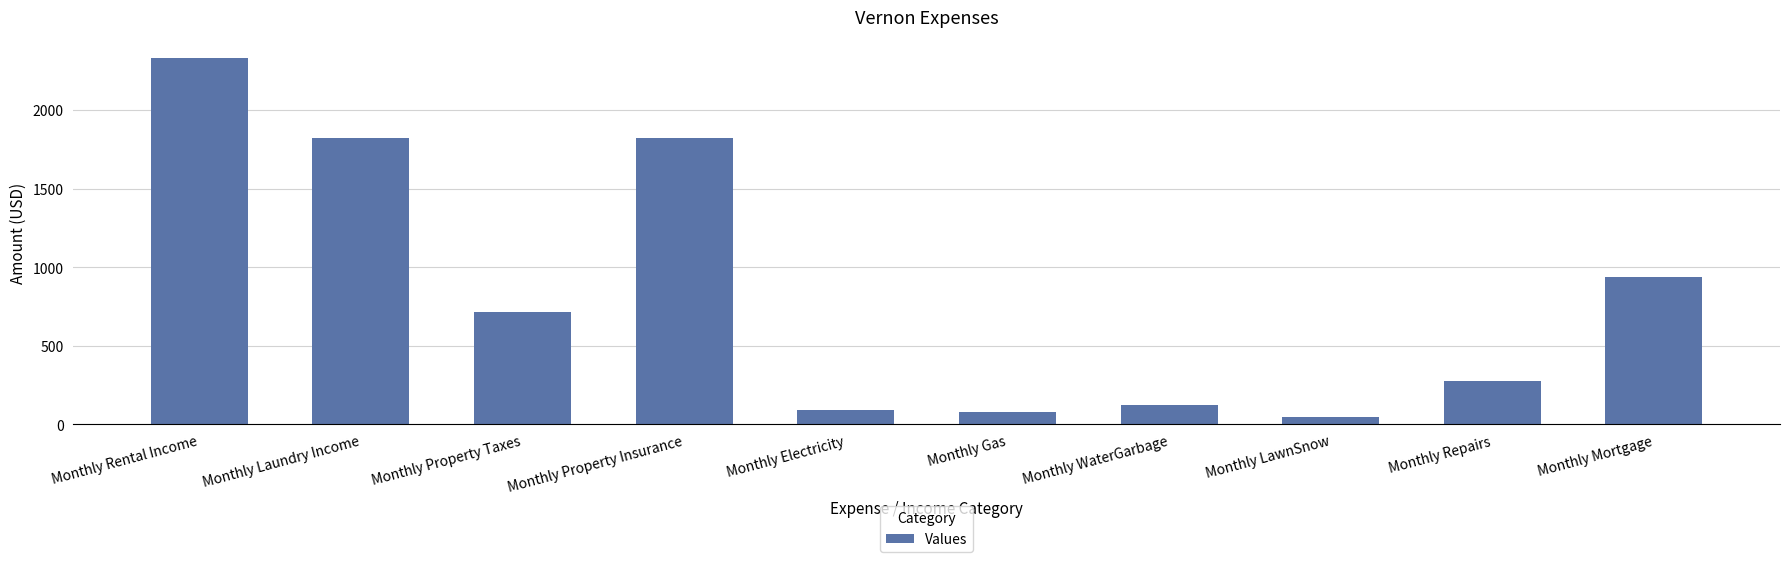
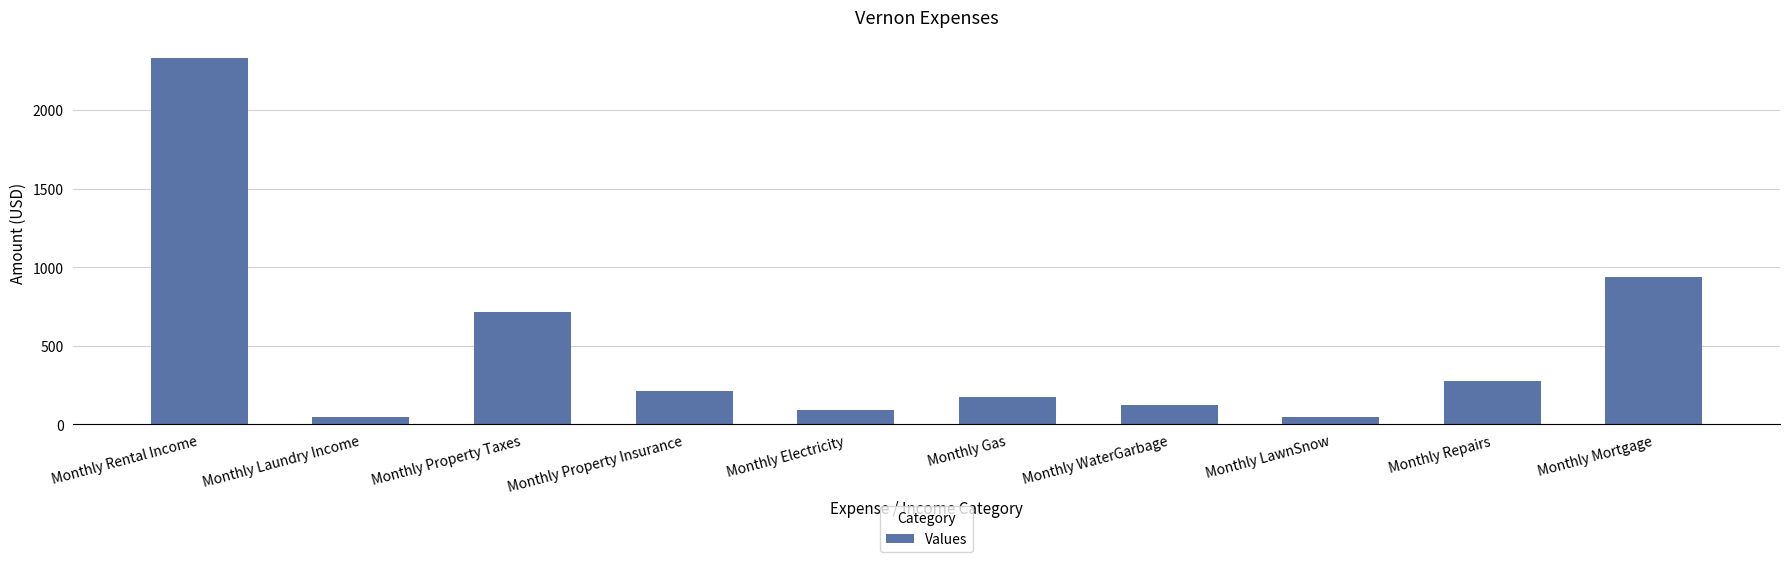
  {
    "Monthly Rental Income": 2330,
-   "Monthly Laundry Income": 1820,
+   "Monthly Laundry Income": 50,
    "Monthly Property Taxes": 710,
-   "Monthly Property Insurance": 1820,
+   "Monthly Property Insurance": 210,
    "Monthly Electricity": 90,
-   "Monthly Gas": 80,
+   "Monthly Gas": 180,
    "Monthly WaterGarbage": 120,
    "Monthly LawnSnow": 50,
    "Monthly Repairs": 280,
    "Monthly Mortgage": 940
  }
